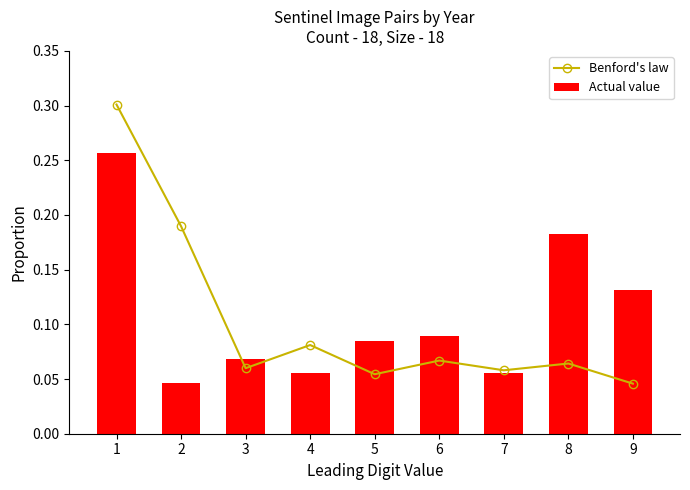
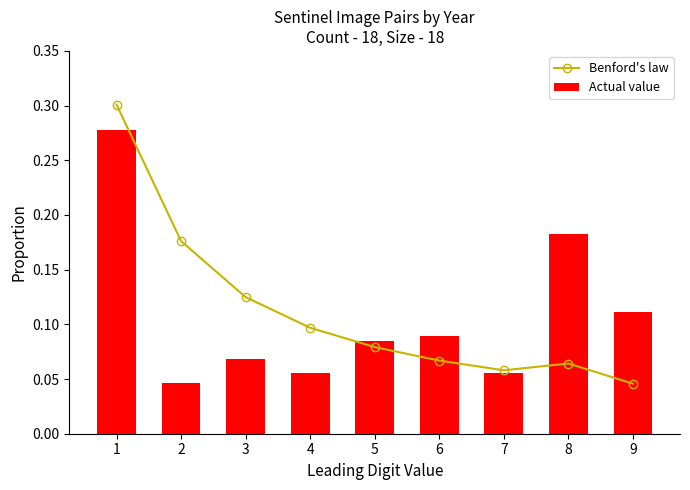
  {
    "Benford's law": {
      "1": 0.301,
-     "2": 0.190,
-     "3": 0.060,
-     "4": 0.081,
-     "5": 0.054,
+     "2": 0.176,
+     "3": 0.125,
+     "4": 0.097,
+     "5": 0.079,
      "6": 0.067,
      "7": 0.058,
      "8": 0.064,
      "9": 0.046
    },
    "Actual value": {
-     "1": 0.257,
+     "1": 0.278,
      "2": 0.046,
      "3": 0.069,
      "4": 0.056,
      "5": 0.085,
      "6": 0.089,
      "7": 0.056,
      "8": 0.183,
-     "9": 0.131
+     "9": 0.111
    }
  }
